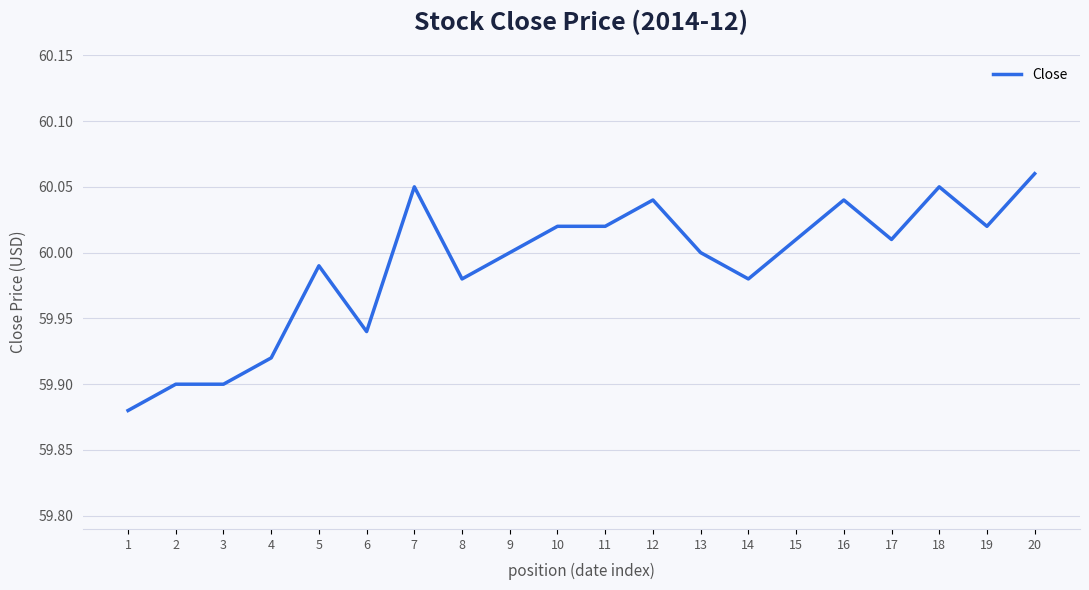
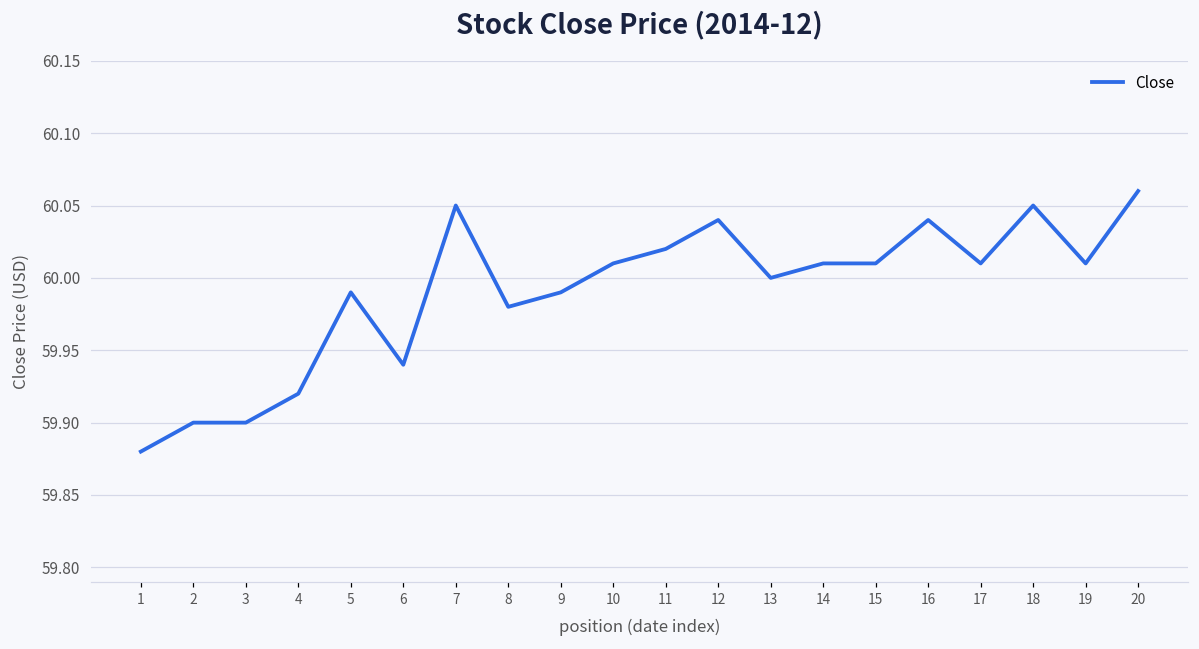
  {
    "1": 59.88,
    "2": 59.90,
    "3": 59.90,
    "4": 59.92,
    "5": 59.99,
    "6": 59.94,
    "7": 60.05,
    "8": 59.98,
-   "9": 60.00,
-   "10": 60.02,
+   "9": 59.99,
+   "10": 60.01,
    "11": 60.02,
    "12": 60.04,
    "13": 60.00,
-   "14": 59.98,
+   "14": 60.01,
    "15": 60.01,
    "16": 60.04,
    "17": 60.01,
    "18": 60.05,
-   "19": 60.02,
+   "19": 60.01,
    "20": 60.06
  }
